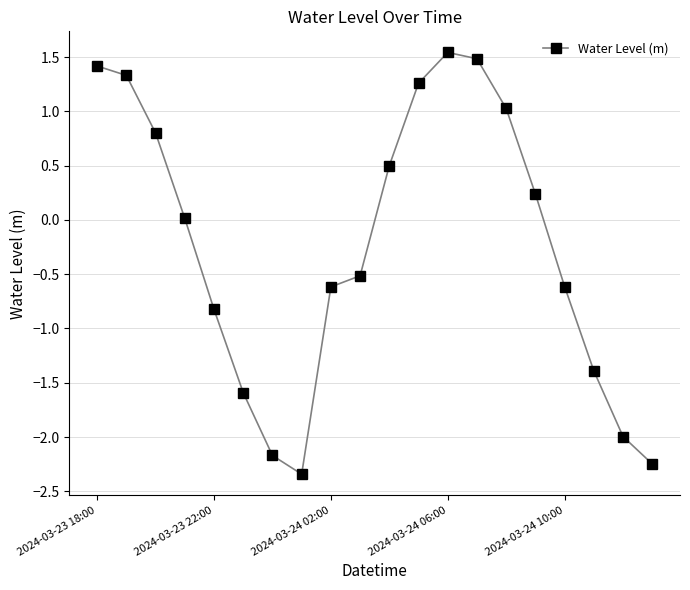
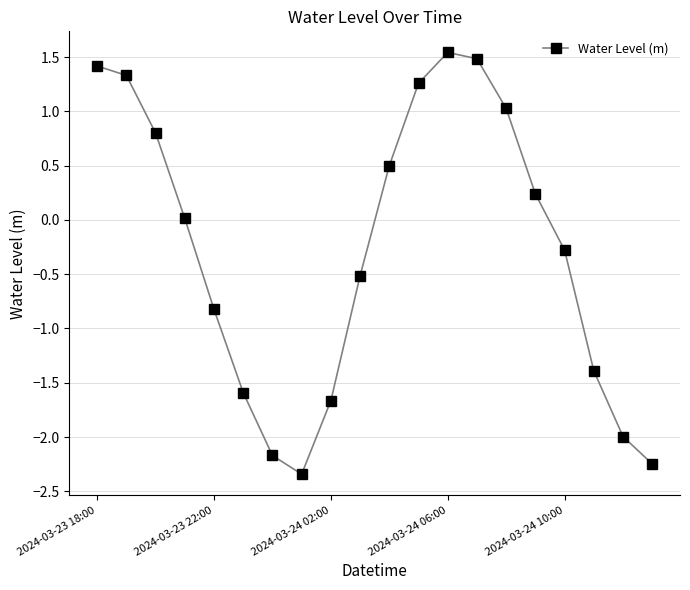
  {
    "2024-03-23 18:00": 1.42,
    "2024-03-23 22:00": -0.82,
-   "2024-03-24 02:00": -0.62,
+   "2024-03-24 02:00": -1.66,
    "2024-03-24 06:00": 1.54,
-   "2024-03-24 10:00": -0.61
+   "2024-03-24 10:00": -0.28
  }
